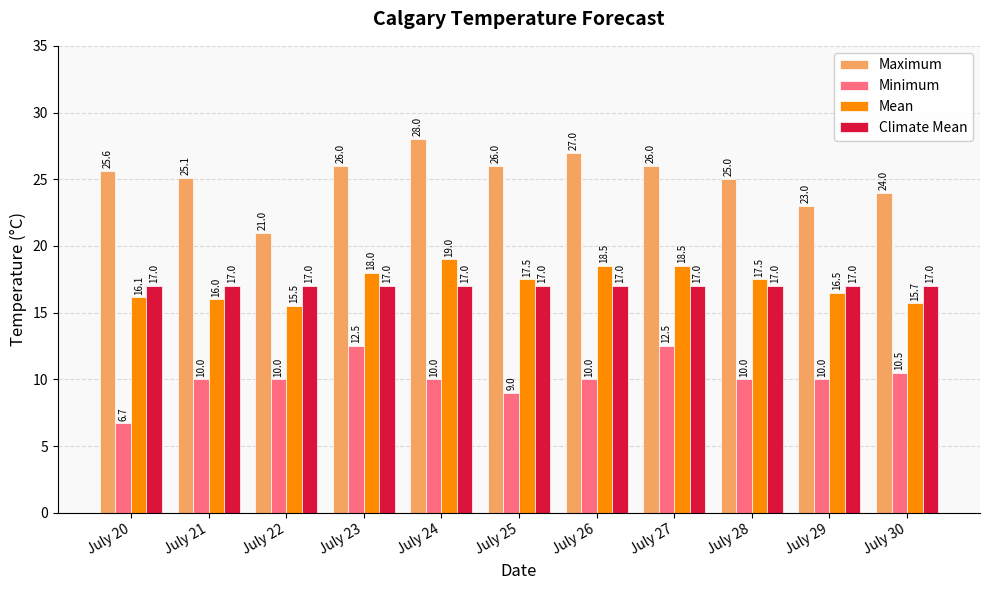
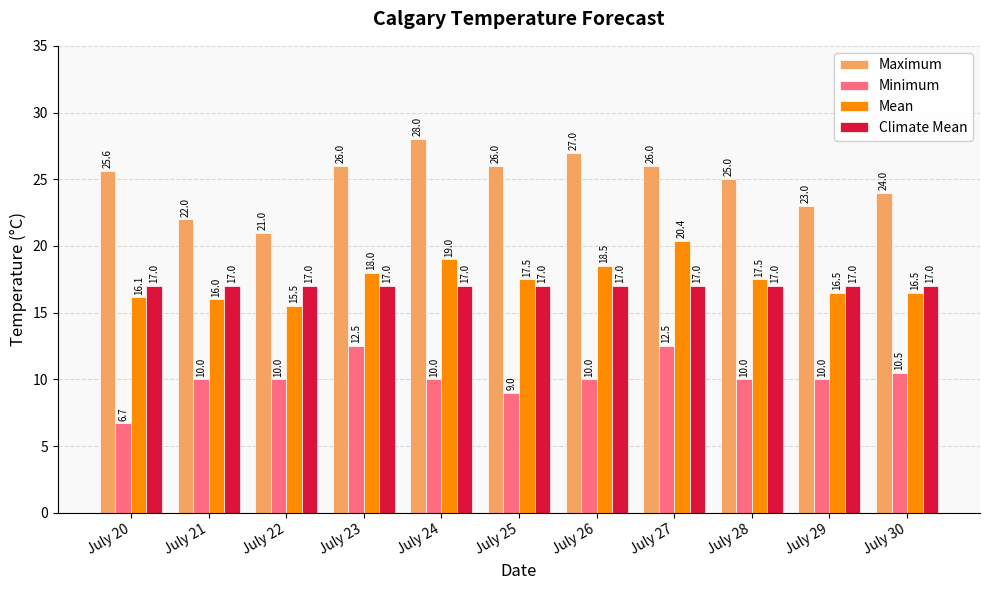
  {
    "Maximum": {
      "July 20": 25.6,
-     "July 21": 25.1,
+     "July 21": 22.0,
      "July 22": 21.0,
      "July 23": 26.0,
      "July 24": 28.0,
      "July 25": 26.0,
      "July 26": 27.0,
      "July 27": 26.0,
      "July 28": 25.0,
      "July 29": 23.0,
      "July 30": 24.0
    },
    "Minimum": {
      "July 20": 6.7,
      "July 21": 10.0,
      "July 22": 10.0,
      "July 23": 12.5,
      "July 24": 10.0,
      "July 25": 9.0,
      "July 26": 10.0,
      "July 27": 12.5,
      "July 28": 10.0,
      "July 29": 10.0,
      "July 30": 10.5
    },
    "Mean": {
      "July 20": 16.1,
      "July 21": 16.0,
      "July 22": 15.5,
      "July 23": 18.0,
      "July 24": 19.0,
      "July 25": 17.5,
      "July 26": 18.5,
-     "July 27": 18.5,
+     "July 27": 20.4,
      "July 28": 17.5,
      "July 29": 16.5,
-     "July 30": 15.7
+     "July 30": 16.5
    },
    "Climate Mean": {
      "July 20": 17.0,
      "July 21": 17.0,
      "July 22": 17.0,
      "July 23": 17.0,
      "July 24": 17.0,
      "July 25": 17.0,
      "July 26": 17.0,
      "July 27": 17.0,
      "July 28": 17.0,
      "July 29": 17.0,
      "July 30": 17.0
    }
  }
